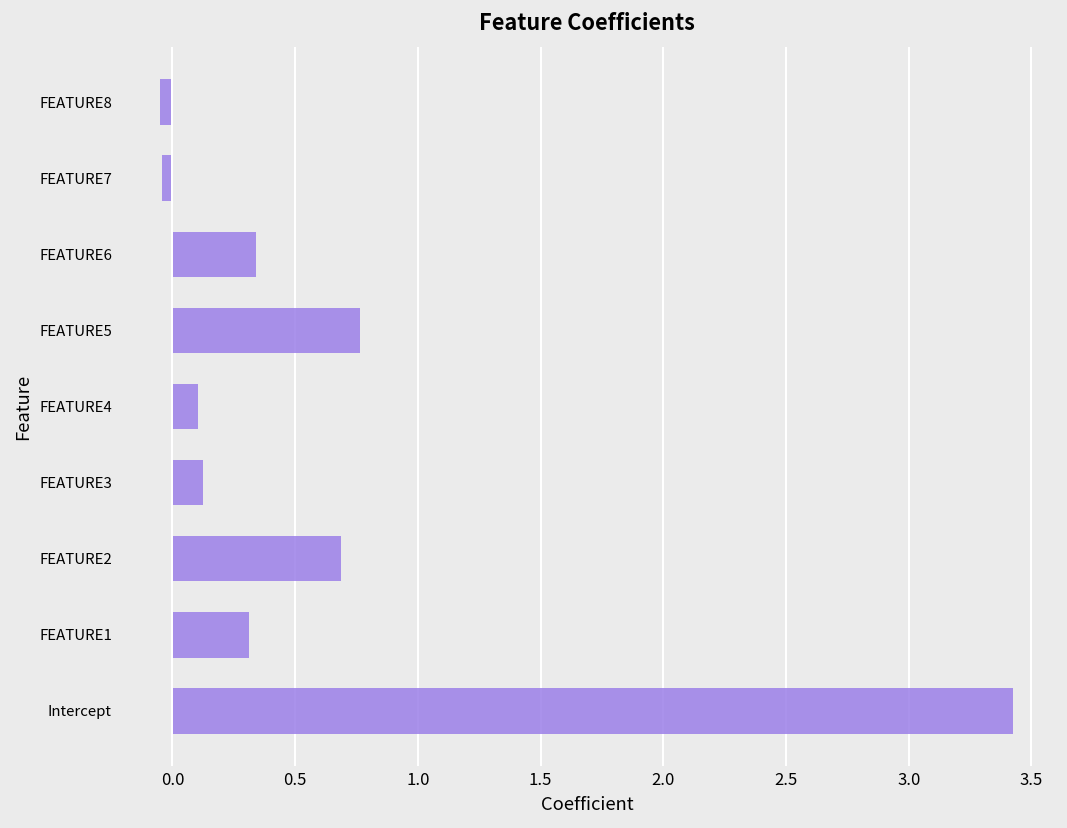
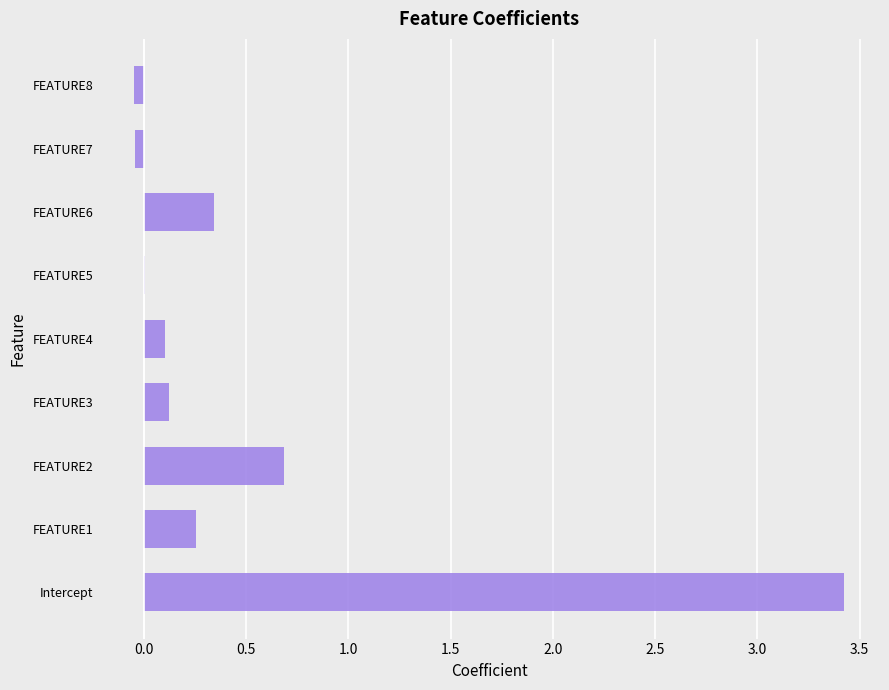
  {
    "FEATURE8": -0.05,
    "FEATURE7": -0.04,
    "FEATURE6": 0.34,
-   "FEATURE5": 0.76,
+   "FEATURE5": 0.01,
    "FEATURE4": 0.11,
    "FEATURE3": 0.12,
    "FEATURE2": 0.69,
-   "FEATURE1": 0.31,
+   "FEATURE1": 0.26,
    "Intercept": 3.43
  }
